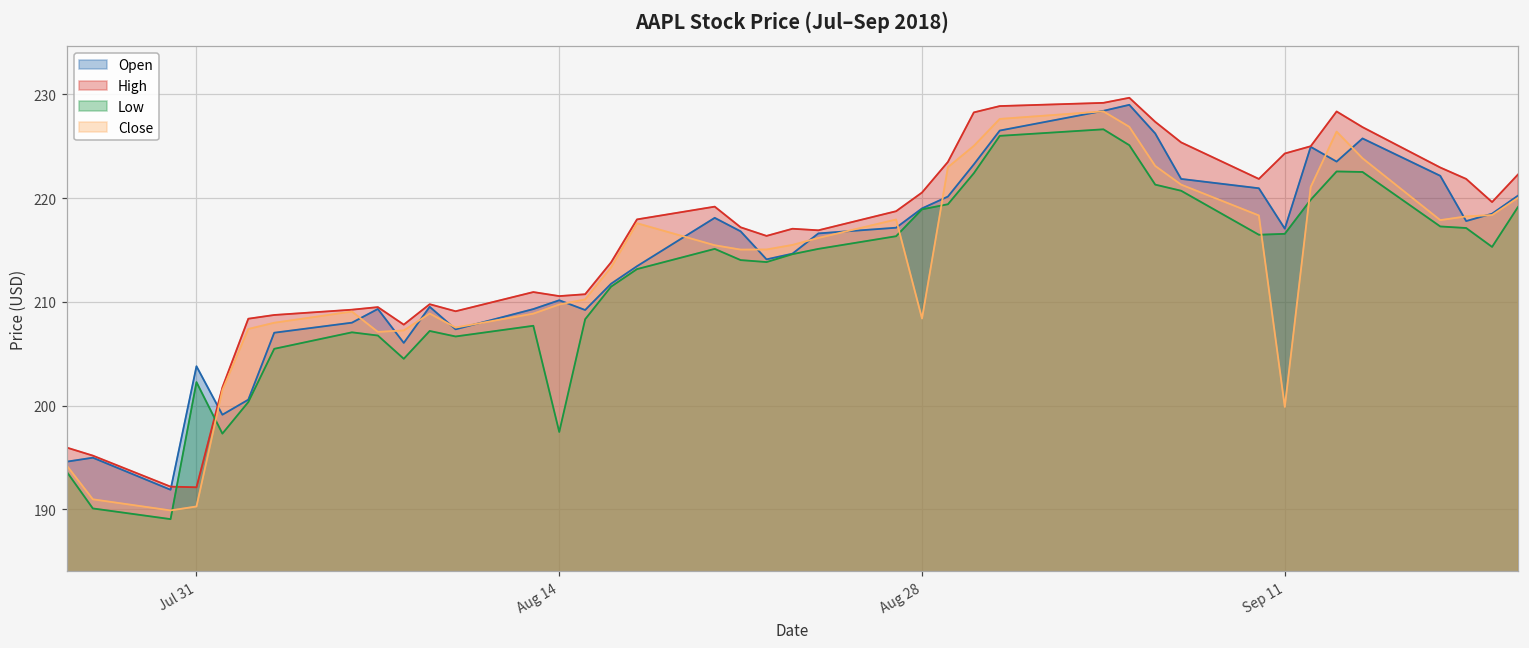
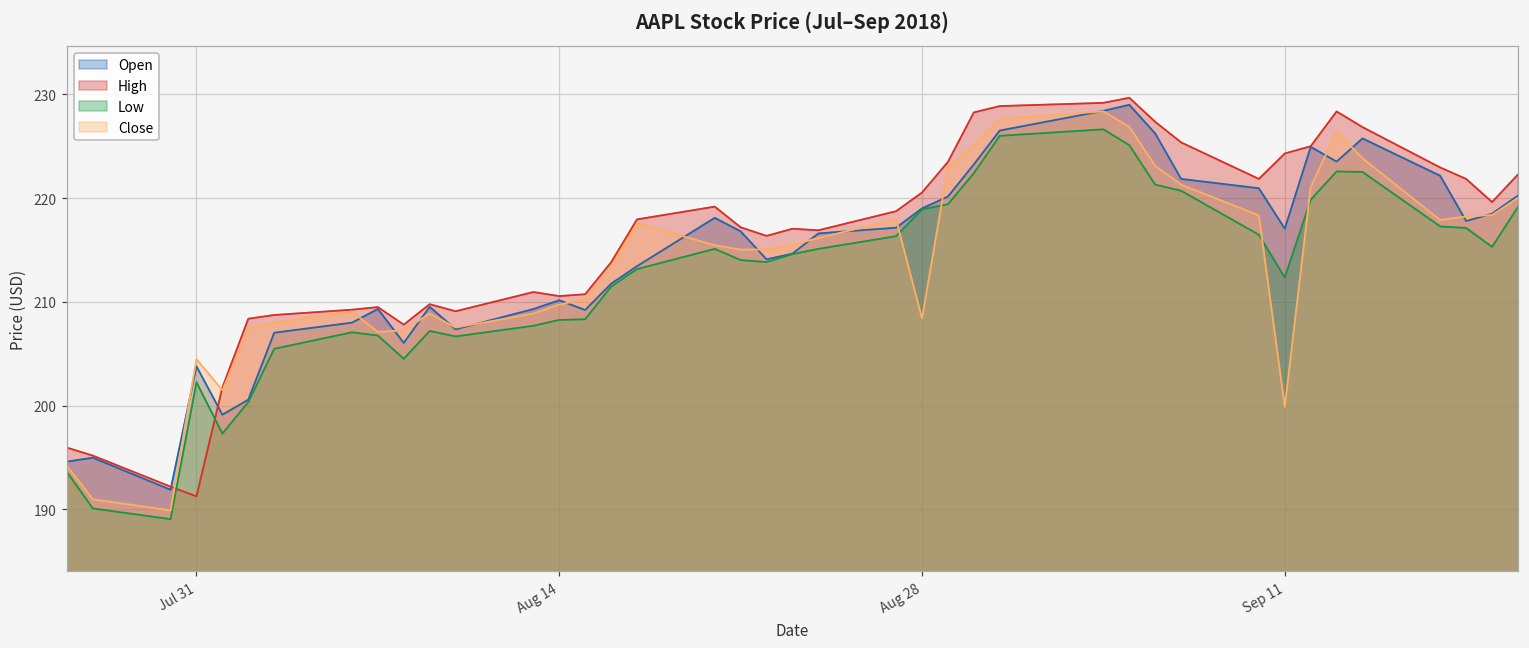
  {
    "Open": {
      "Jul 31": 204,
      "Aug 14": 210,
      "Sep 11": 217
    },
    "High": {
-     "Jul 31": 192,
+     "Jul 31": 191,
      "Aug 14": 211,
      "Aug 28": 221,
      "Sep 11": 224
    },
    "Low": {
      "Jul 31": 202,
-     "Aug 14": 197,
-     "Sep 11": 217
+     "Aug 14": 208,
+     "Sep 11": 212
    },
    "Close": {
-     "Jul 31": 190,
+     "Jul 31": 204,
      "Aug 14": 210,
      "Aug 28": 208,
      "Sep 11": 200
    }
  }
